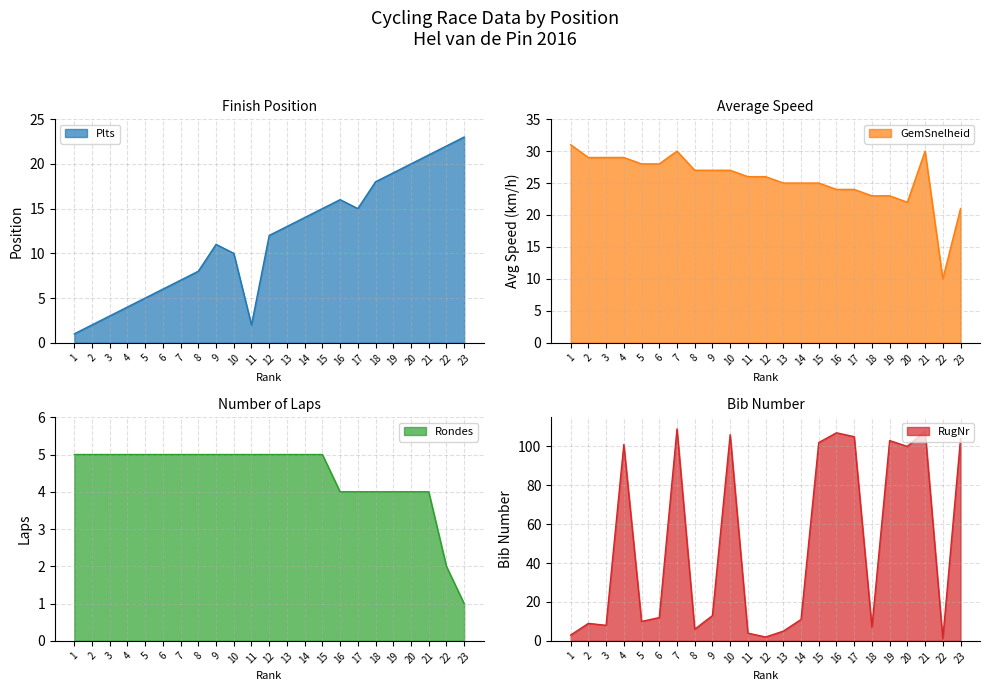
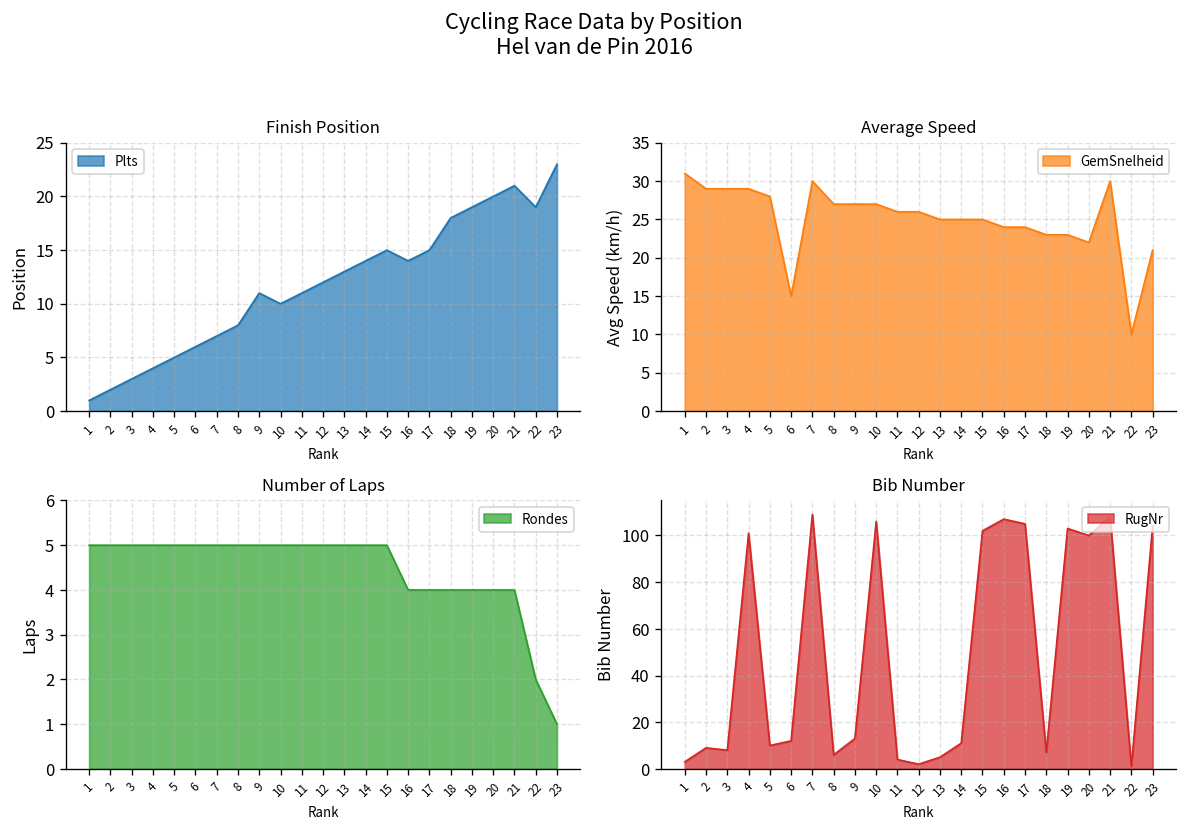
  {
    "Finish Position": {
      "1": 1,
      "2": 2,
      "3": 3,
      "4": 4,
      "5": 5,
      "6": 6,
      "7": 7,
      "8": 8,
      "9": 11,
      "10": 10,
-     "11": 2,
+     "11": 11,
      "12": 12,
      "13": 13,
      "14": 14,
      "15": 15,
-     "16": 16,
+     "16": 14,
      "17": 15,
      "18": 18,
      "19": 19,
      "20": 20,
      "21": 21,
-     "22": 22,
+     "22": 19,
      "23": 23
    },
    "Average Speed": {
      "1": 31,
      "2": 29,
      "3": 29,
      "4": 29,
      "5": 28,
-     "6": 28,
+     "6": 15,
      "7": 30,
      "8": 27,
      "9": 27,
      "10": 27,
      "11": 26,
      "12": 26,
      "13": 25,
      "14": 25,
      "15": 25,
      "16": 24,
      "17": 24,
      "18": 23,
      "19": 23,
      "20": 22,
      "21": 30,
      "22": 10,
      "23": 21
    },
    "Number of Laps": {
      "1": 5.0,
      "2": 5.0,
      "3": 5.0,
      "4": 5.0,
      "5": 5.0,
      "6": 5.0,
      "7": 5.0,
      "8": 5.0,
      "9": 5.0,
      "10": 5.0,
      "11": 5.0,
      "12": 5.0,
      "13": 5.0,
      "14": 5.0,
      "15": 5.0,
      "16": 4.0,
      "17": 4.0,
      "18": 4.0,
      "19": 4.0,
      "20": 4.0,
      "21": 4.0,
      "22": 2.0,
      "23": 1.0
    },
    "Bib Number": {
      "1": 3,
      "2": 9,
      "3": 8,
      "4": 101,
      "5": 10,
      "6": 12,
      "7": 109,
      "8": 6,
      "9": 13,
      "10": 106,
      "11": 4,
      "12": 2,
      "13": 5,
      "14": 11,
      "15": 102,
      "16": 107,
      "17": 105,
      "18": 7,
      "19": 103,
      "20": 100,
      "22": 1
    }
  }
